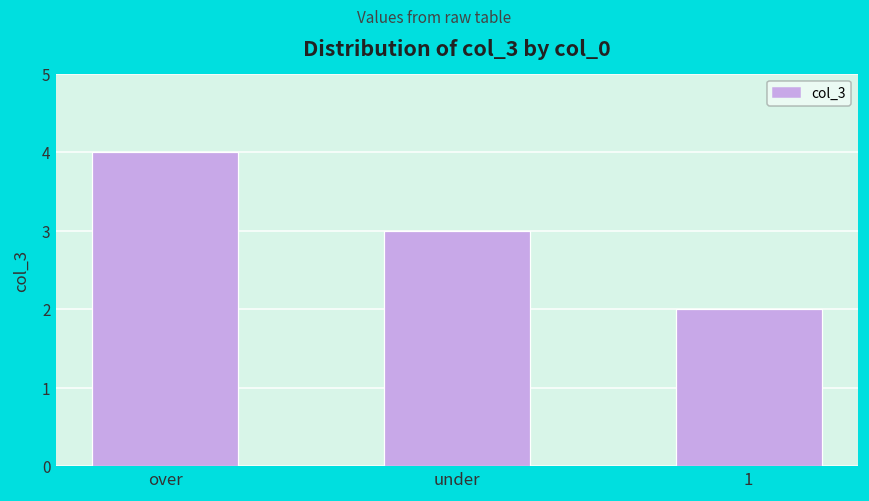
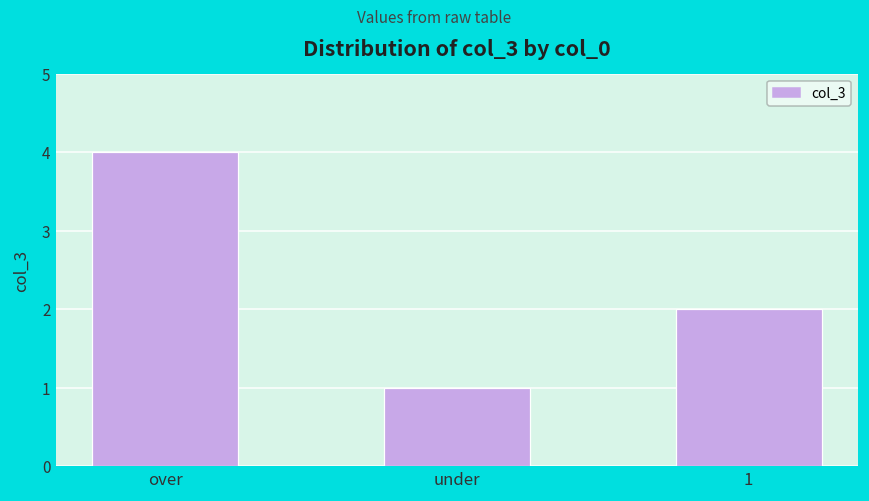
  {
    "over": 4,
-   "under": 3,
+   "under": 1,
    "1": 2
  }
